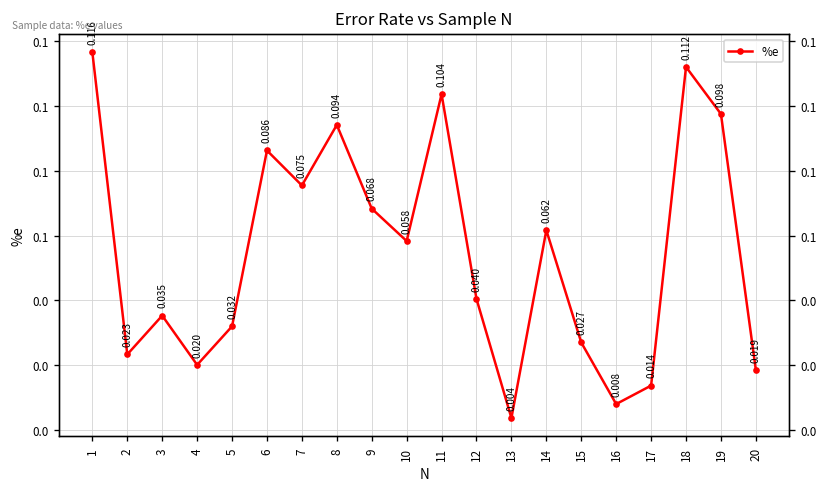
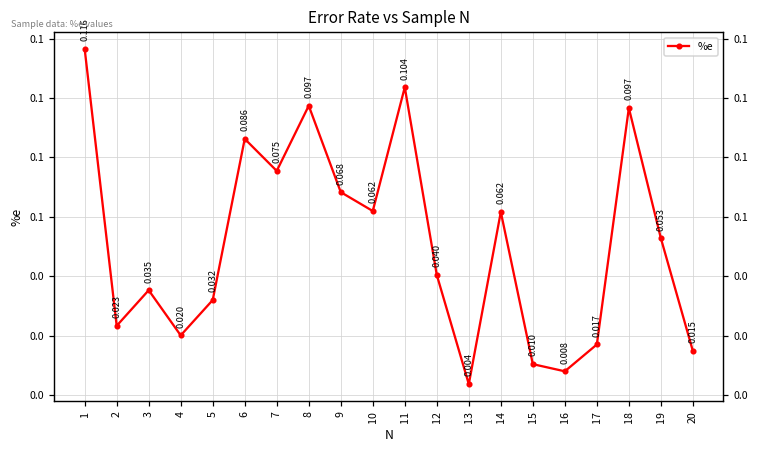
  {
    "1": 0.116,
    "2": 0.023,
    "3": 0.035,
    "4": 0.020,
    "5": 0.032,
    "6": 0.086,
    "7": 0.075,
-   "8": 0.094,
+   "8": 0.097,
    "9": 0.068,
-   "10": 0.058,
+   "10": 0.062,
    "11": 0.104,
    "12": 0.040,
    "13": 0.004,
    "14": 0.062,
-   "15": 0.027,
+   "15": 0.010,
    "16": 0.008,
-   "17": 0.014,
-   "18": 0.112,
-   "19": 0.098,
-   "20": 0.019
+   "17": 0.017,
+   "18": 0.097,
+   "19": 0.053,
+   "20": 0.015
  }
